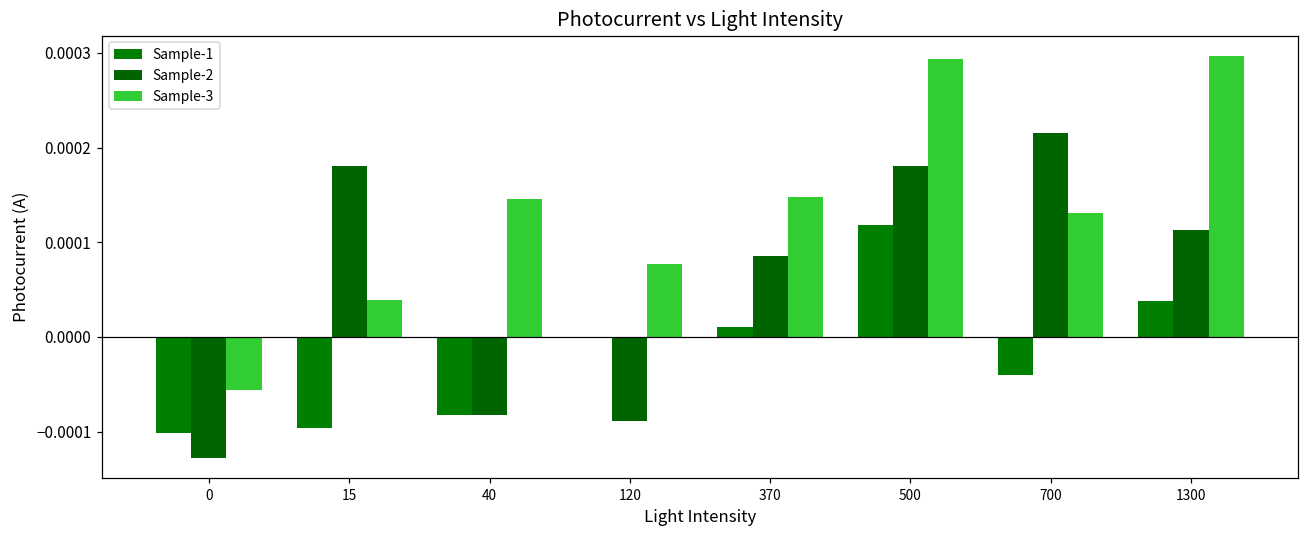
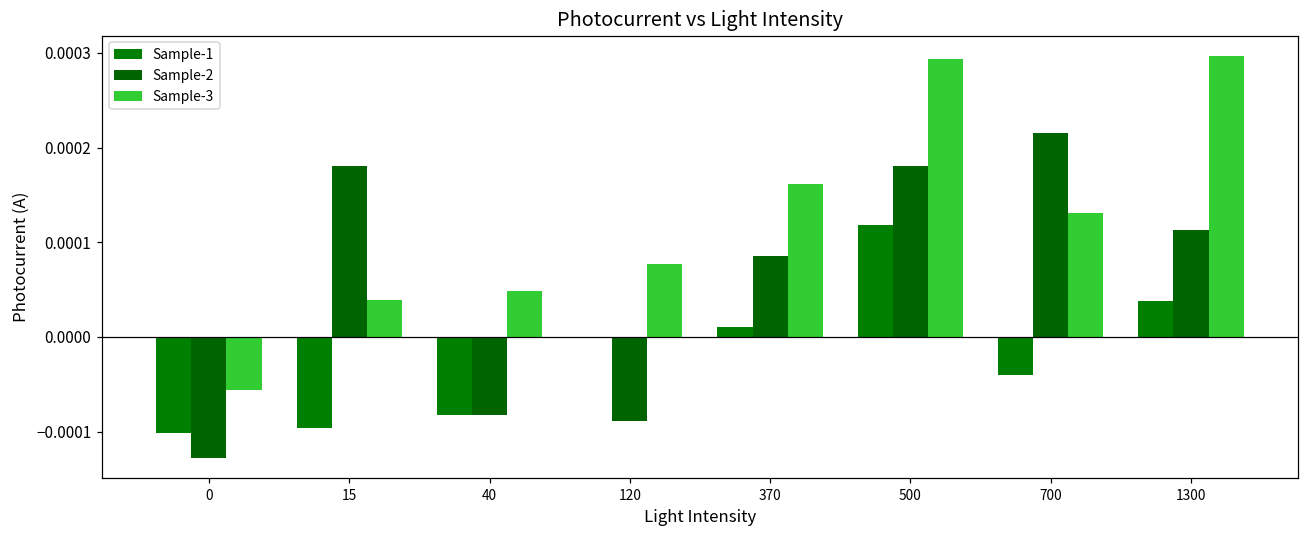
  {
    "Sample-3": {
      "0": -0.00006,
      "15": 0.00004,
-     "40": 0.00015,
+     "40": 0.00005,
      "120": 0.00008,
-     "370": 0.00015,
+     "370": 0.00016,
      "500": 0.00029,
      "700": 0.00013,
      "1300": 0.00030
    }
  }
